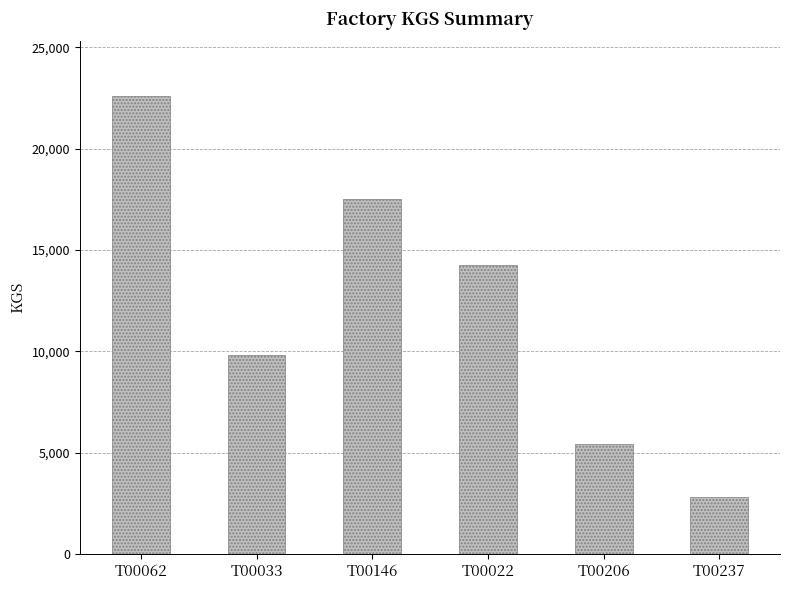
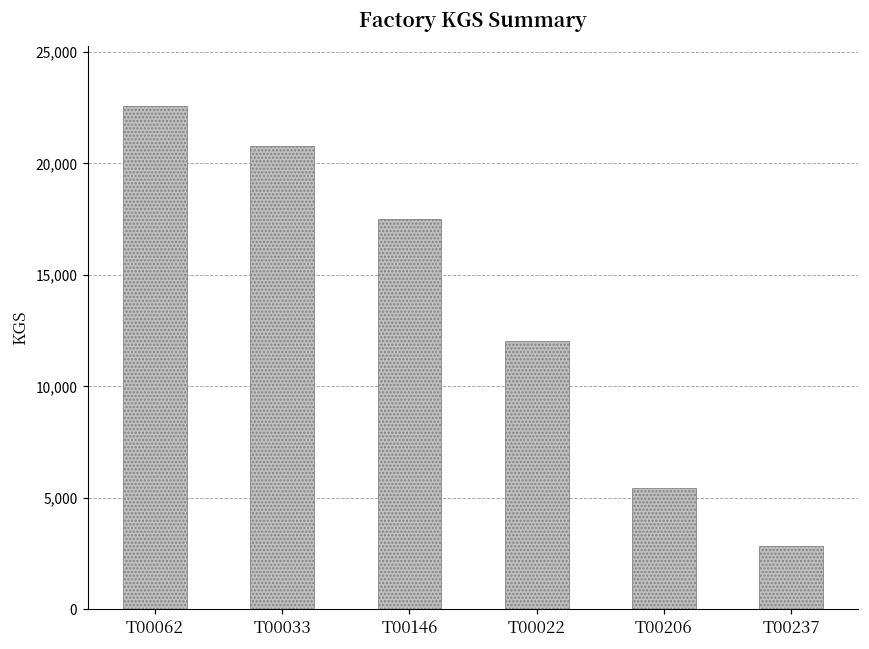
  {
    "T00062": "22,600",
-   "T00033": "9,800",
+   "T00033": "20,800",
    "T00146": "17,500",
-   "T00022": "14,200",
+   "T00022": "12,000",
    "T00206": "5,400",
    "T00237": "2,800"
  }
